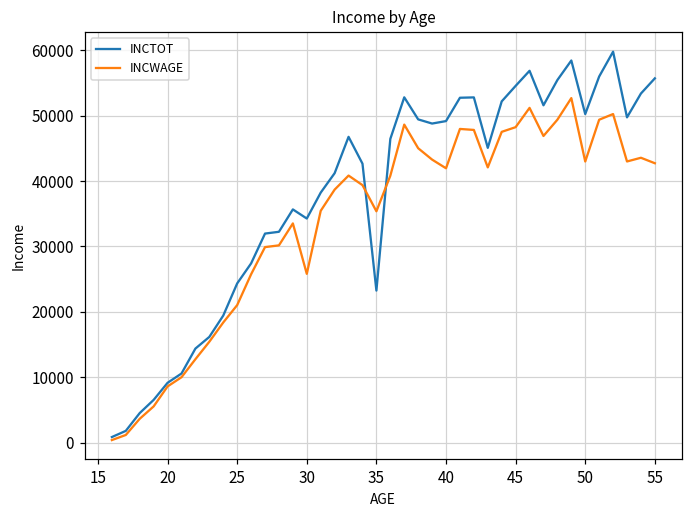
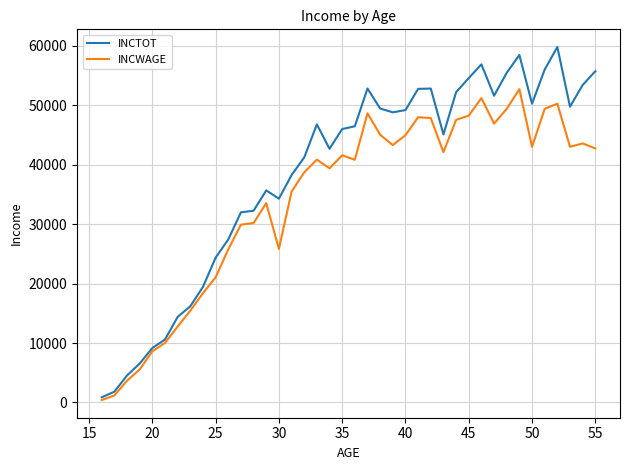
  {
    "INCTOT": {
      "20": 9000,
      "25": 24000,
      "30": 34000,
-     "35": 23000,
+     "35": 46000,
      "40": 49000,
      "45": 55000,
      "50": 50000,
      "55": 56000
    },
    "INCWAGE": {
      "20": 9000,
      "25": 21000,
      "30": 26000,
-     "35": 35000,
-     "40": 42000,
+     "35": 42000,
+     "40": 45000,
      "45": 48000,
      "50": 43000,
      "55": 43000
    }
  }
